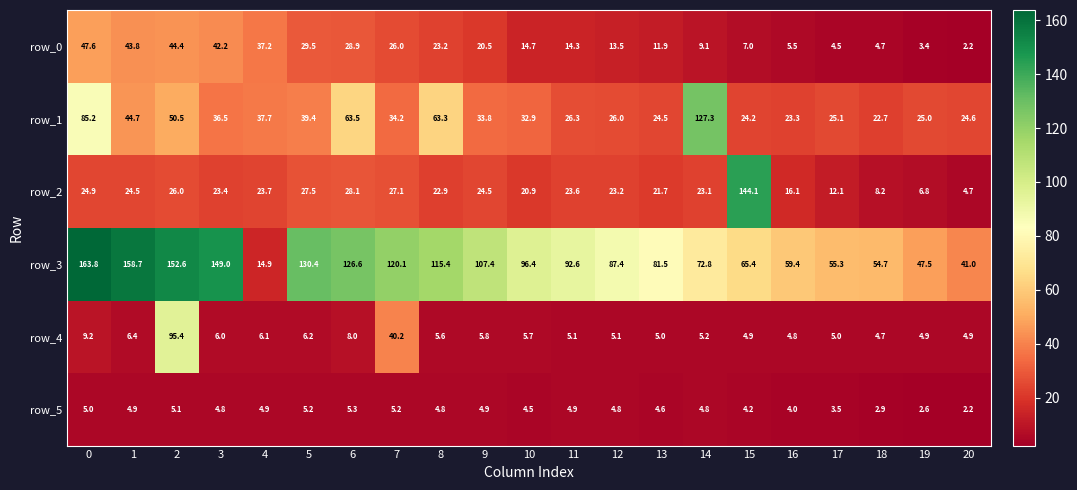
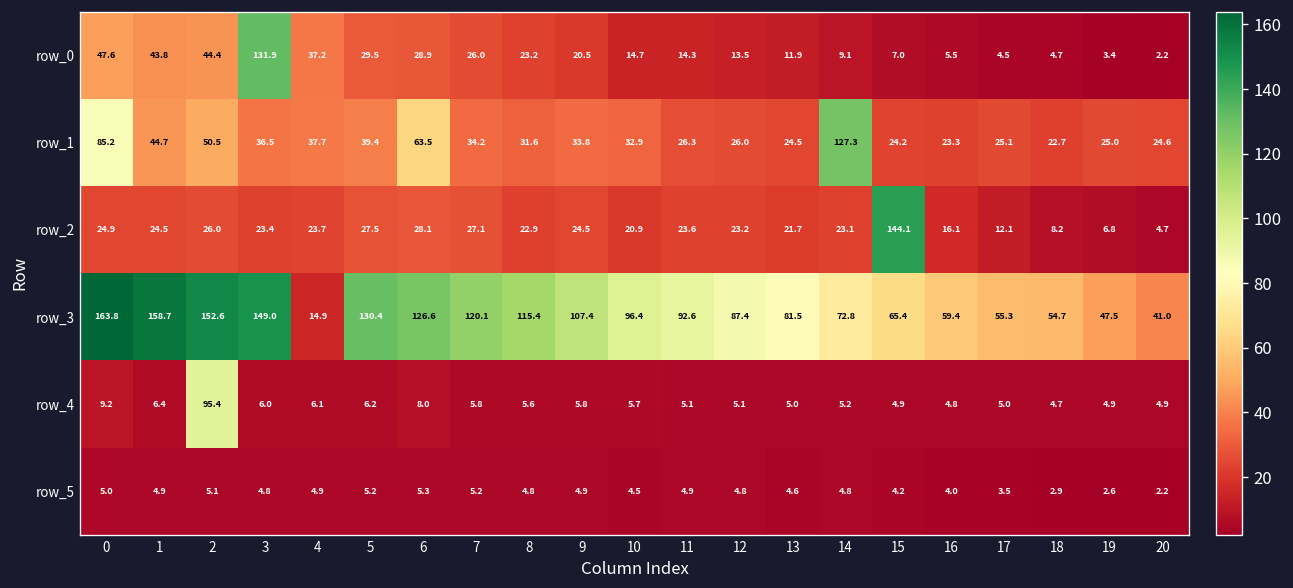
  {
    "row_0": {
      "0": 47.6,
      "1": 43.8,
      "2": 44.4,
-     "3": 42.2,
+     "3": 131.9,
      "4": 37.2,
      "5": 29.5,
      "6": 28.9,
      "7": 26.0,
      "8": 23.2,
      "9": 20.5,
      "10": 14.7,
      "11": 14.3,
      "12": 13.5,
      "13": 11.9,
      "14": 9.1,
      "15": 7.0,
      "16": 5.5,
      "17": 4.5,
      "18": 4.7,
      "19": 3.4,
      "20": 2.2
    },
    "row_1": {
      "0": 85.2,
      "1": 44.7,
      "2": 50.5,
      "3": 36.5,
      "4": 37.7,
      "5": 39.4,
      "6": 63.5,
      "7": 34.2,
-     "8": 63.3,
+     "8": 31.6,
      "9": 33.8,
      "10": 32.9,
      "11": 26.3,
      "12": 26.0,
      "13": 24.5,
      "14": 127.3,
      "15": 24.2,
      "16": 23.3,
      "17": 25.1,
      "18": 22.7,
      "19": 25.0,
      "20": 24.6
    },
    "row_2": {
      "0": 24.9,
      "1": 24.5,
      "2": 26.0,
      "3": 23.4,
      "4": 23.7,
      "5": 27.5,
      "6": 28.1,
      "7": 27.1,
      "8": 22.9,
      "9": 24.5,
      "10": 20.9,
      "11": 23.6,
      "12": 23.2,
      "13": 21.7,
      "14": 23.1,
      "15": 144.1,
      "16": 16.1,
      "17": 12.1,
      "18": 8.2,
      "19": 6.8,
      "20": 4.7
    },
    "row_3": {
      "0": 163.8,
      "1": 158.7,
      "2": 152.6,
      "3": 149.0,
      "4": 14.9,
      "5": 130.4,
      "6": 126.6,
      "7": 120.1,
      "8": 115.4,
      "9": 107.4,
      "10": 96.4,
      "11": 92.6,
      "12": 87.4,
      "13": 81.5,
      "14": 72.8,
      "15": 65.4,
      "16": 59.4,
      "17": 55.3,
      "18": 54.7,
      "19": 47.5,
      "20": 41.0
    },
    "row_4": {
      "0": 9.2,
      "1": 6.4,
      "2": 95.4,
      "3": 6.0,
      "4": 6.1,
      "5": 6.2,
      "6": 8.0,
-     "7": 40.2,
+     "7": 5.8,
      "8": 5.6,
      "9": 5.8,
      "10": 5.7,
      "11": 5.1,
      "12": 5.1,
      "13": 5.0,
      "14": 5.2,
      "15": 4.9,
      "16": 4.8,
      "17": 5.0,
      "18": 4.7,
      "19": 4.9,
      "20": 4.9
    },
    "row_5": {
      "0": 5.0,
      "1": 4.9,
      "2": 5.1,
      "3": 4.8,
      "4": 4.9,
      "5": 5.2,
      "6": 5.3,
      "7": 5.2,
      "8": 4.8,
      "9": 4.9,
      "10": 4.5,
      "11": 4.9,
      "12": 4.8,
      "13": 4.6,
      "14": 4.8,
      "15": 4.2,
      "16": 4.0,
      "17": 3.5,
      "18": 2.9,
      "19": 2.6,
      "20": 2.2
    }
  }
